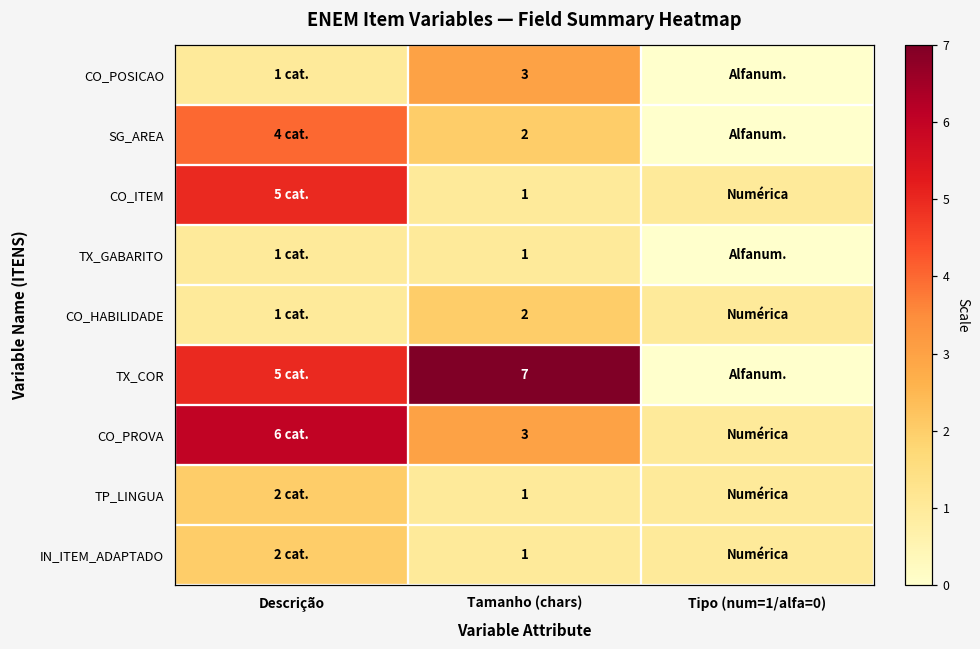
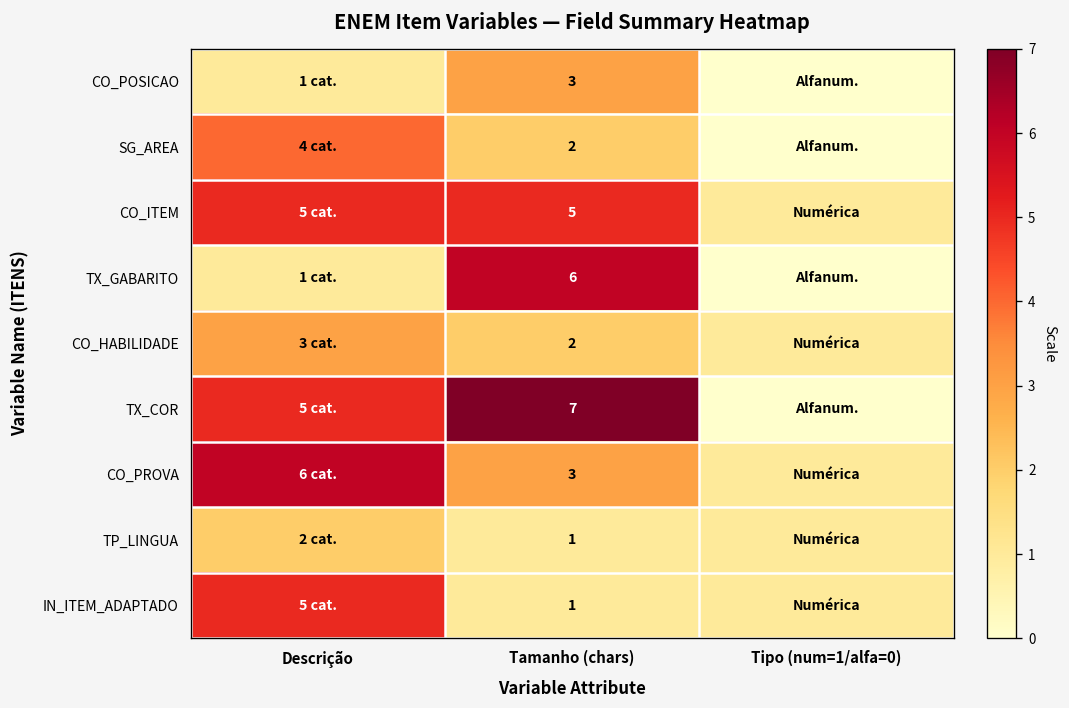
  {
    "CO_POSICAO": {
      "Descrição": 1,
      "Tamanho (chars)": 3
    },
    "SG_AREA": {
      "Descrição": 4,
      "Tamanho (chars)": 2
    },
    "CO_ITEM": {
      "Descrição": 5,
-     "Tamanho (chars)": 1
+     "Tamanho (chars)": 5
    },
    "TX_GABARITO": {
      "Descrição": 1,
-     "Tamanho (chars)": 1
+     "Tamanho (chars)": 6
    },
    "CO_HABILIDADE": {
-     "Descrição": 1,
+     "Descrição": 3,
      "Tamanho (chars)": 2
    },
    "TX_COR": {
      "Descrição": 5,
      "Tamanho (chars)": 7
    },
    "CO_PROVA": {
      "Descrição": 6,
      "Tamanho (chars)": 3
    },
    "TP_LINGUA": {
      "Descrição": 2,
      "Tamanho (chars)": 1
    },
    "IN_ITEM_ADAPTADO": {
-     "Descrição": 2,
+     "Descrição": 5,
      "Tamanho (chars)": 1
    }
  }
